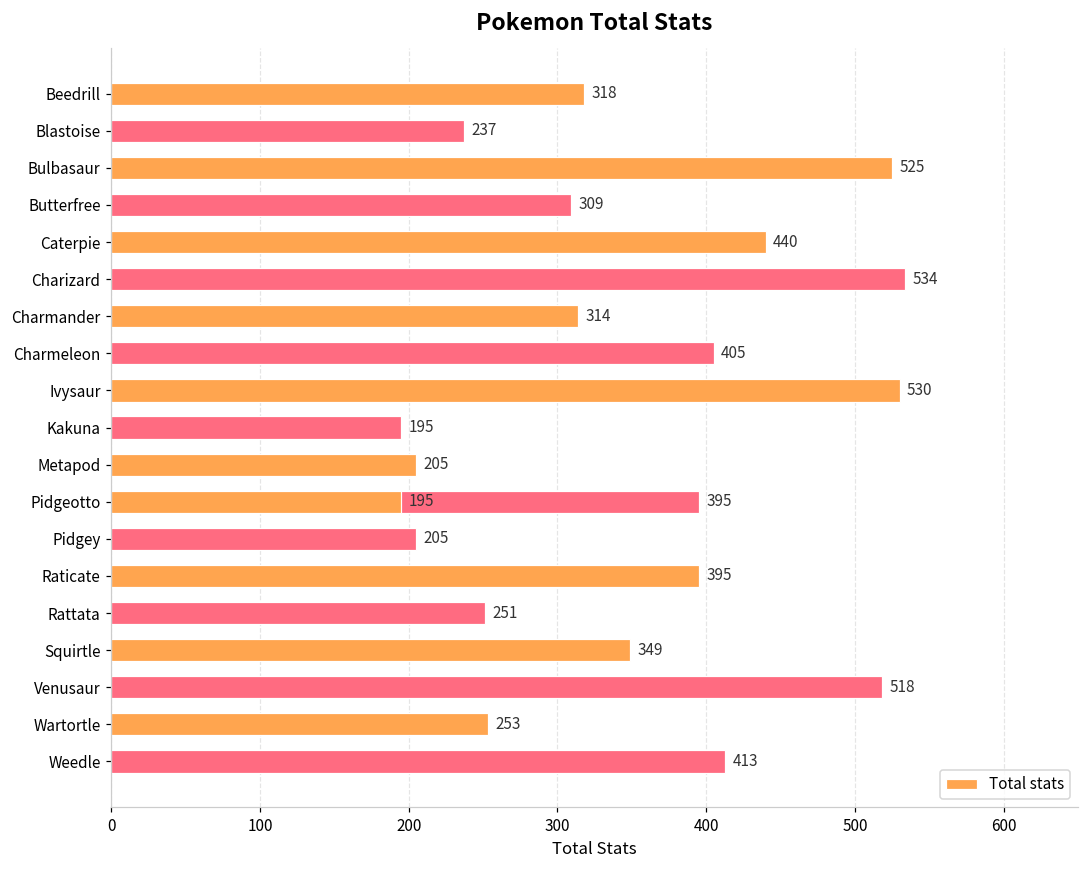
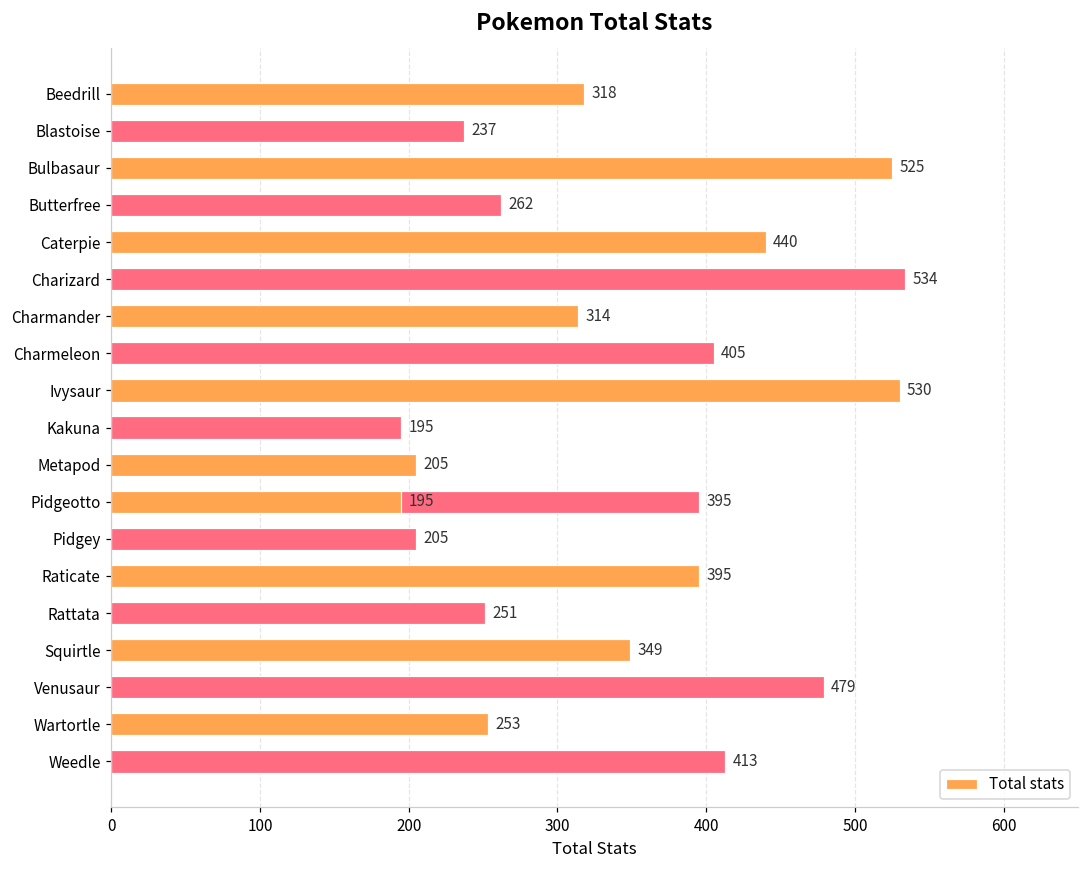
  {
    "Beedrill": 318,
    "Blastoise": 237,
    "Bulbasaur": 525,
-   "Butterfree": 309,
+   "Butterfree": 262,
    "Caterpie": 440,
    "Charizard": 534,
    "Charmander": 314,
    "Charmeleon": 405,
    "Ivysaur": 530,
    "Kakuna": 195,
    "Metapod": 205,
    "Pidgey": 205,
    "Raticate": 395,
    "Rattata": 251,
    "Squirtle": 349,
-   "Venusaur": 518,
+   "Venusaur": 479,
    "Wartortle": 253,
    "Weedle": 413
  }
